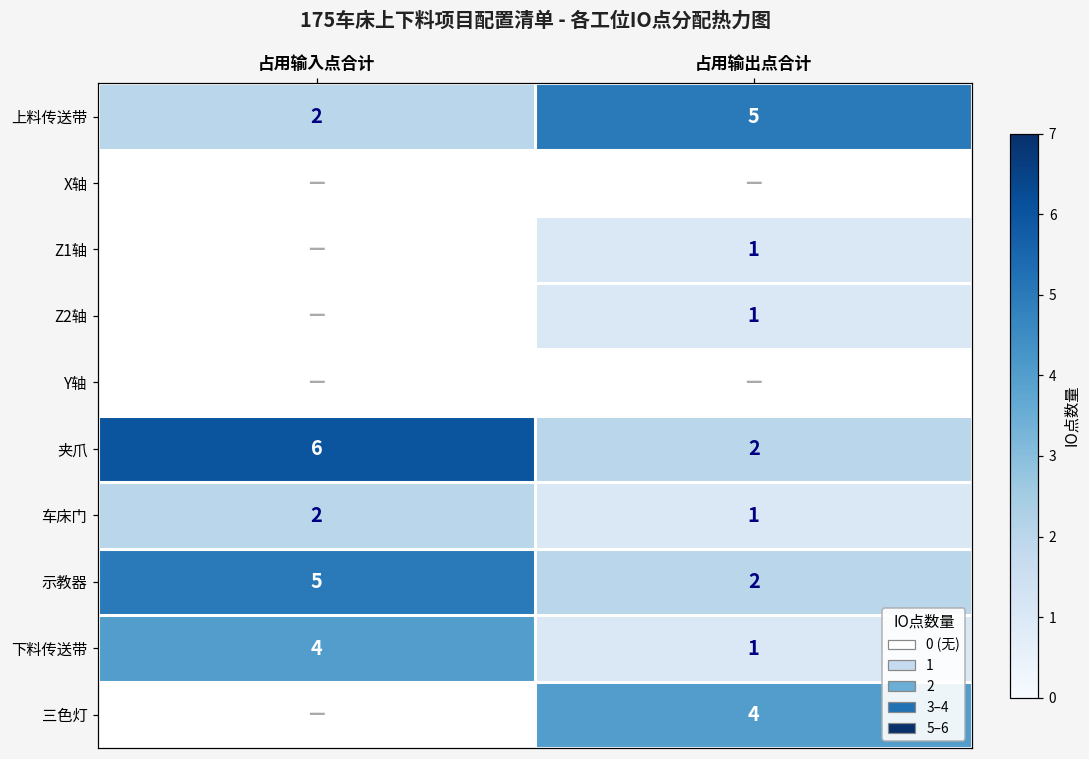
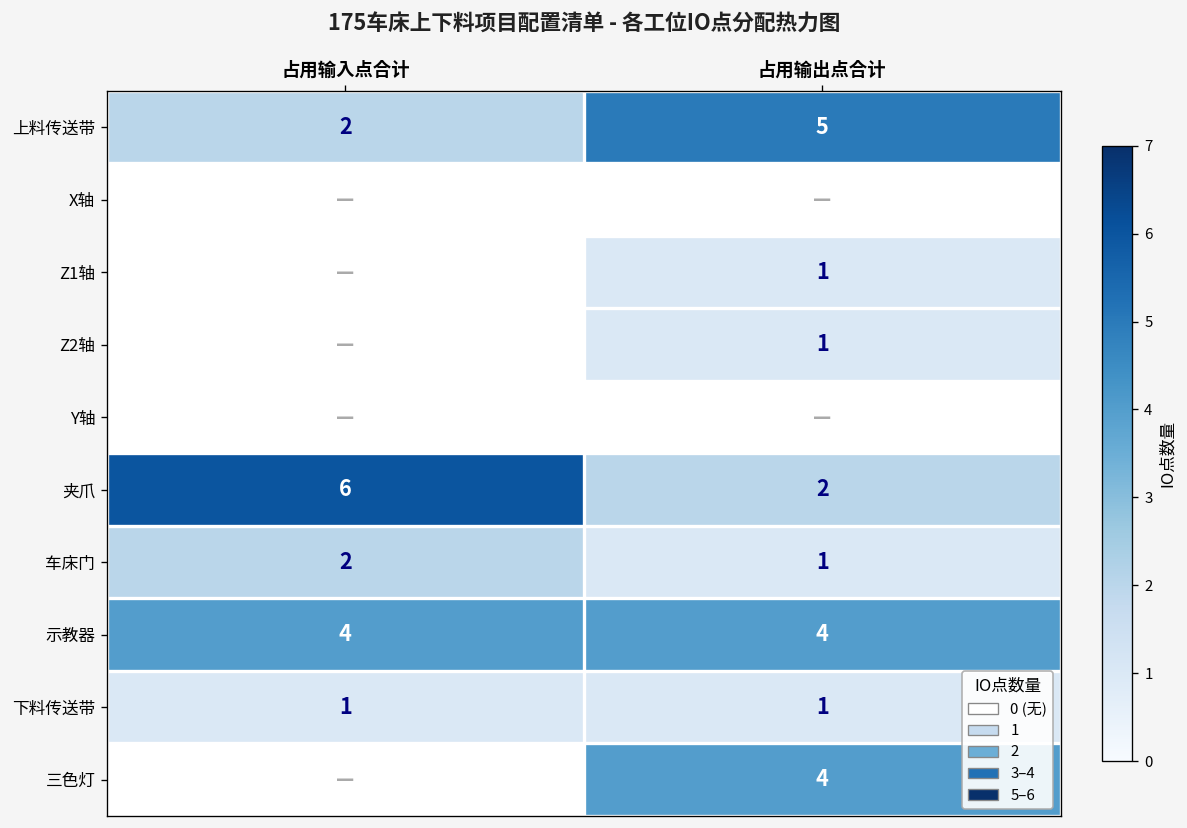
  {
    "上料传送带": {
      "占用输入点合计": 2,
      "占用输出点合计": 5
    },
    "Z1轴": {
      "占用输出点合计": 1
    },
    "Z2轴": {
      "占用输出点合计": 1
    },
    "夹爪": {
      "占用输入点合计": 6,
      "占用输出点合计": 2
    },
    "车床门": {
      "占用输入点合计": 2,
      "占用输出点合计": 1
    },
    "示教器": {
-     "占用输入点合计": 5,
-     "占用输出点合计": 2
+     "占用输入点合计": 4,
+     "占用输出点合计": 4
    },
    "下料传送带": {
-     "占用输入点合计": 4,
+     "占用输入点合计": 1,
      "占用输出点合计": 1
    },
    "三色灯": {
      "占用输出点合计": 4
    }
  }
